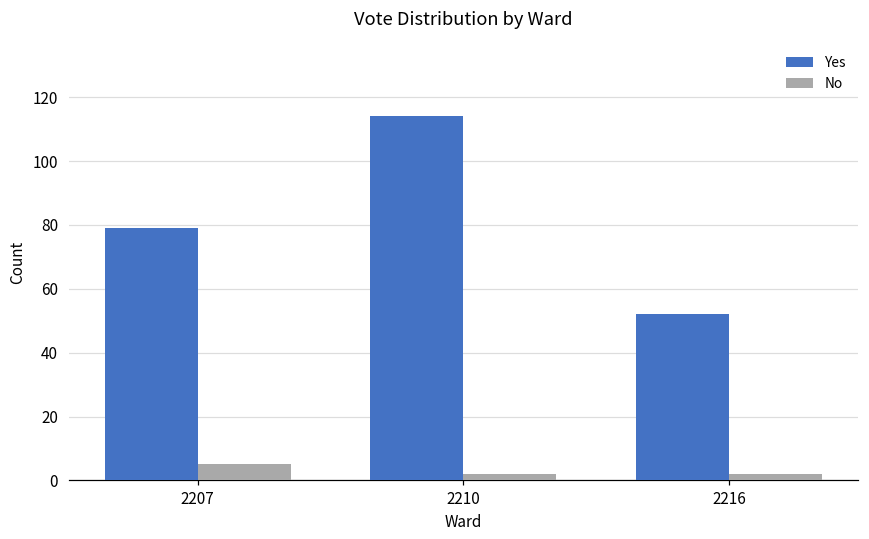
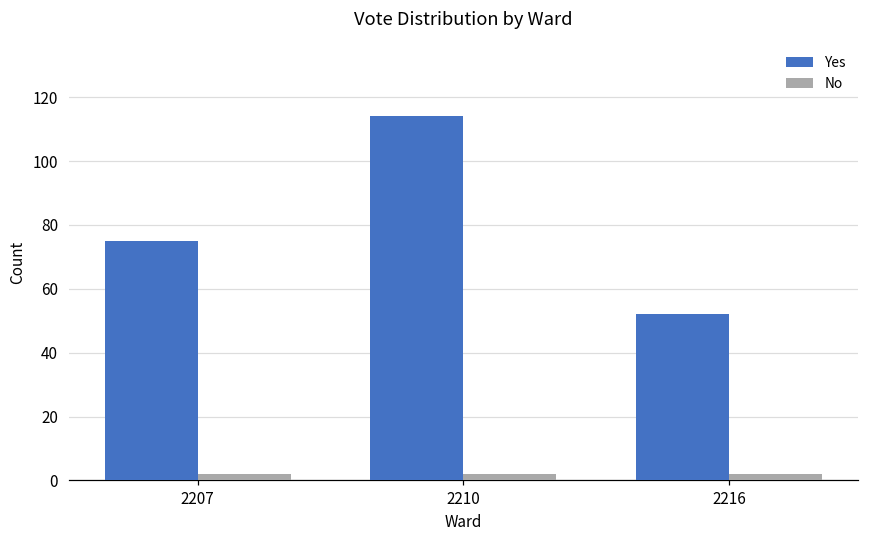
  {
    "Yes": {
-     "2207": 79,
+     "2207": 75,
      "2210": 114,
      "2216": 52
    },
    "No": {
-     "2207": 5,
+     "2207": 2,
      "2210": 2,
      "2216": 2
    }
  }
